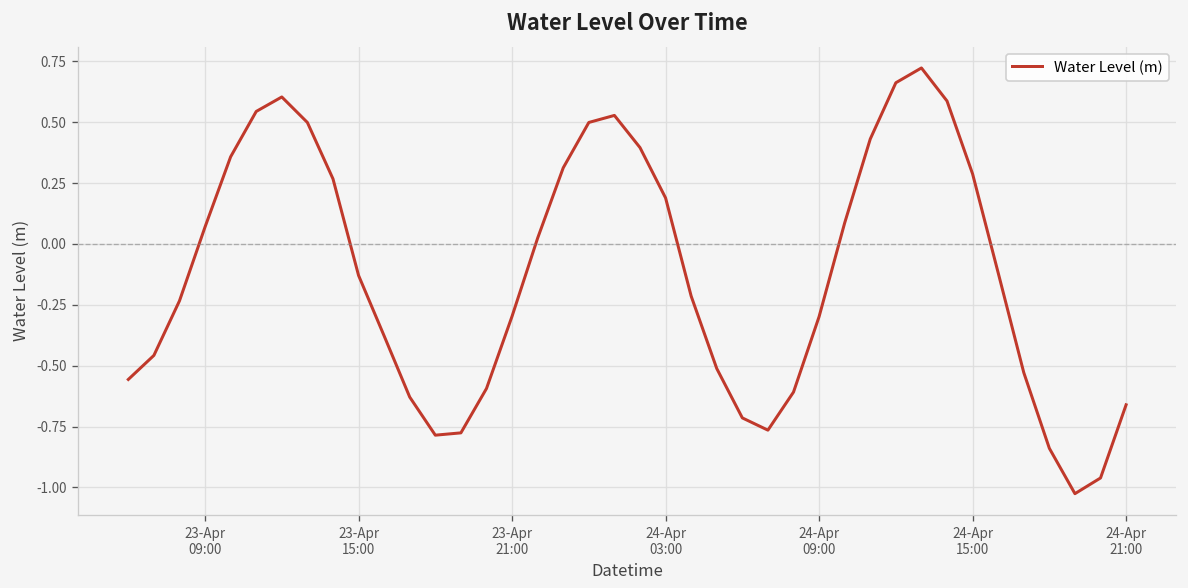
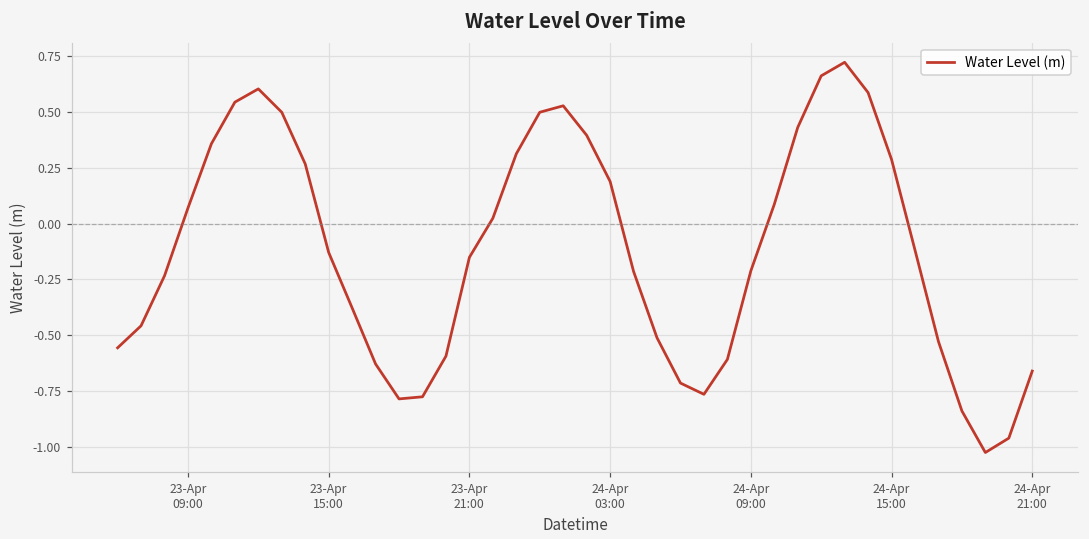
  {
    "23-Apr 09:00": 0.07,
    "23-Apr 15:00": -0.13,
-   "23-Apr 21:00": -0.30,
+   "23-Apr 21:00": -0.15,
    "24-Apr 03:00": 0.19,
-   "24-Apr 09:00": -0.30,
+   "24-Apr 09:00": -0.21,
    "24-Apr 15:00": 0.29,
    "24-Apr 21:00": -0.66
  }
